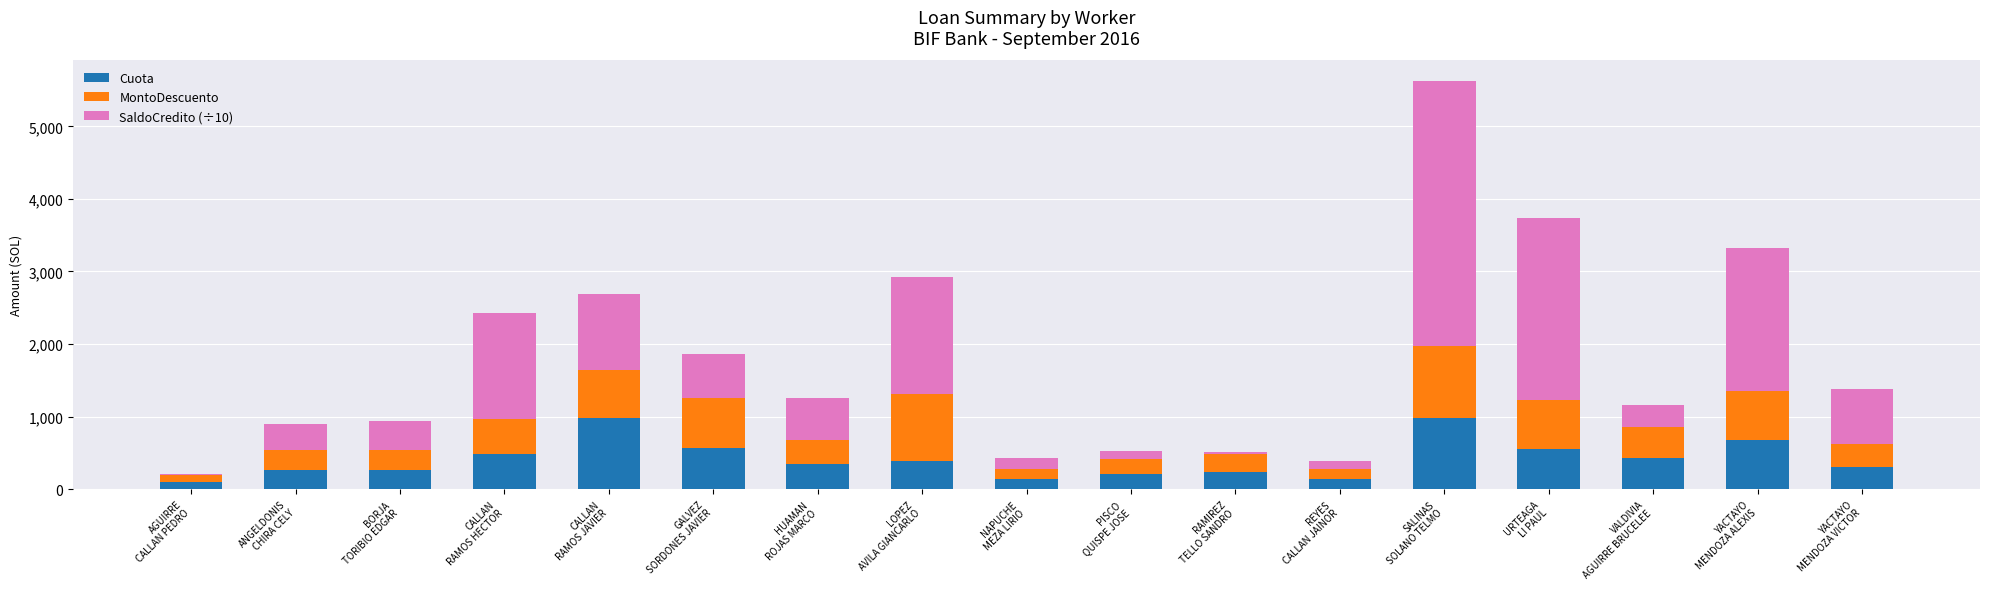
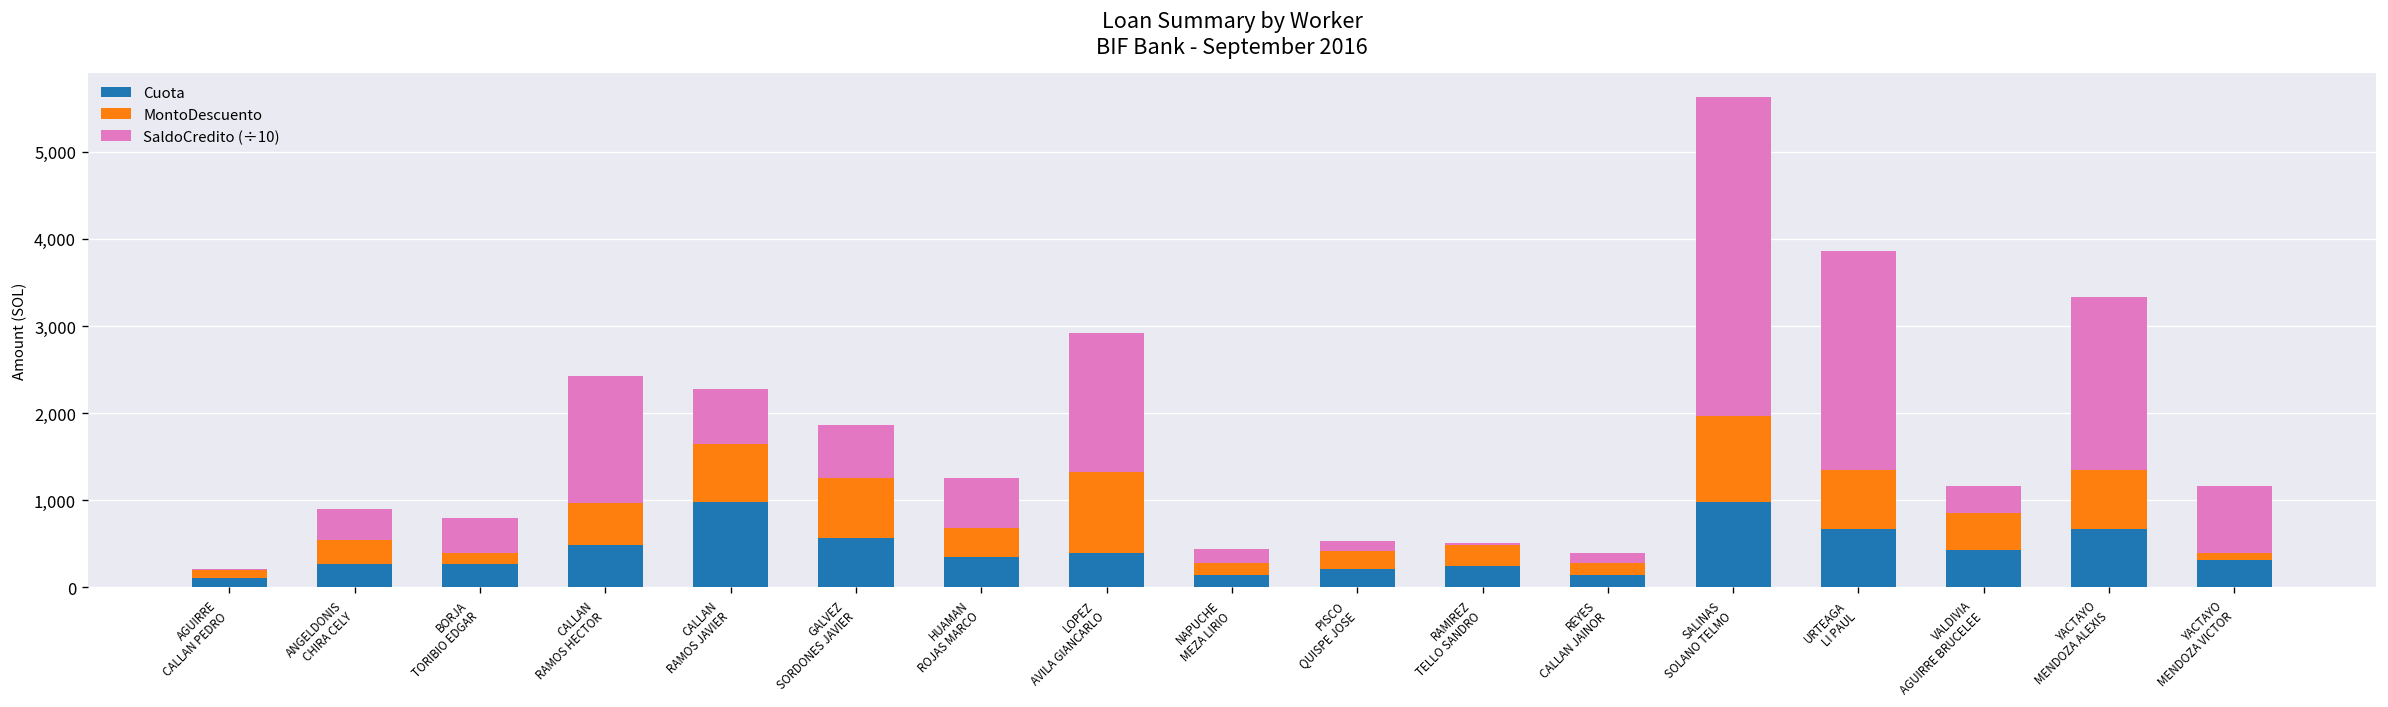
  {
    "Cuota": {
      "AGUIRRE CALLAN PEDRO": "100",
      "ANGELDONIS CHIRA CELY": "300",
      "BORJA TORIBIO EDGAR": "300",
      "CALLAN RAMOS HECTOR": "500",
      "CALLAN RAMOS JAVIER": "1,000",
      "GALVEZ SORDONES JAVIER": "600",
      "HUAMAN ROJAS MARCO": "300",
      "LOPEZ AVILA GIANCARLO": "400",
      "NAPUCHE MEZA LIRIO": "100",
      "PISCO QUISPE JOSE": "200",
      "RAMIREZ TELLO SANDRO": "200",
      "REYES CALLAN JAINOR": "100",
      "SALINAS SOLANO TELMO": "1,000",
-     "URTEAGA LI PAUL": "600",
+     "URTEAGA LI PAUL": "700",
      "VALDIVIA AGUIRRE BRUCELEE": "400",
      "YACTAYO MENDOZA ALEXIS": "700",
      "YACTAYO MENDOZA VICTOR": "300"
    },
    "MontoDescuento": {
      "AGUIRRE CALLAN PEDRO": "100",
      "ANGELDONIS CHIRA CELY": "300",
-     "BORJA TORIBIO EDGAR": "300",
+     "BORJA TORIBIO EDGAR": "100",
      "CALLAN RAMOS HECTOR": "500",
      "CALLAN RAMOS JAVIER": "700",
      "GALVEZ SORDONES JAVIER": "700",
      "HUAMAN ROJAS MARCO": "300",
      "LOPEZ AVILA GIANCARLO": "900",
      "NAPUCHE MEZA LIRIO": "100",
      "PISCO QUISPE JOSE": "200",
      "RAMIREZ TELLO SANDRO": "200",
      "REYES CALLAN JAINOR": "100",
      "SALINAS SOLANO TELMO": "1,000",
      "URTEAGA LI PAUL": "700",
      "VALDIVIA AGUIRRE BRUCELEE": "400",
      "YACTAYO MENDOZA ALEXIS": "700",
-     "YACTAYO MENDOZA VICTOR": "300"
+     "YACTAYO MENDOZA VICTOR": "100"
    },
    "SaldoCredito (÷10)": {
      "ANGELDONIS CHIRA CELY": "400",
      "BORJA TORIBIO EDGAR": "400",
      "CALLAN RAMOS HECTOR": "1,500",
-     "CALLAN RAMOS JAVIER": "1,000",
+     "CALLAN RAMOS JAVIER": "600",
      "GALVEZ SORDONES JAVIER": "600",
      "HUAMAN ROJAS MARCO": "600",
      "LOPEZ AVILA GIANCARLO": "1,600",
      "NAPUCHE MEZA LIRIO": "200",
      "PISCO QUISPE JOSE": "100",
      "REYES CALLAN JAINOR": "100",
      "SALINAS SOLANO TELMO": "3,700",
      "URTEAGA LI PAUL": "2,500",
      "VALDIVIA AGUIRRE BRUCELEE": "300",
      "YACTAYO MENDOZA ALEXIS": "2,000",
      "YACTAYO MENDOZA VICTOR": "800"
    }
  }
